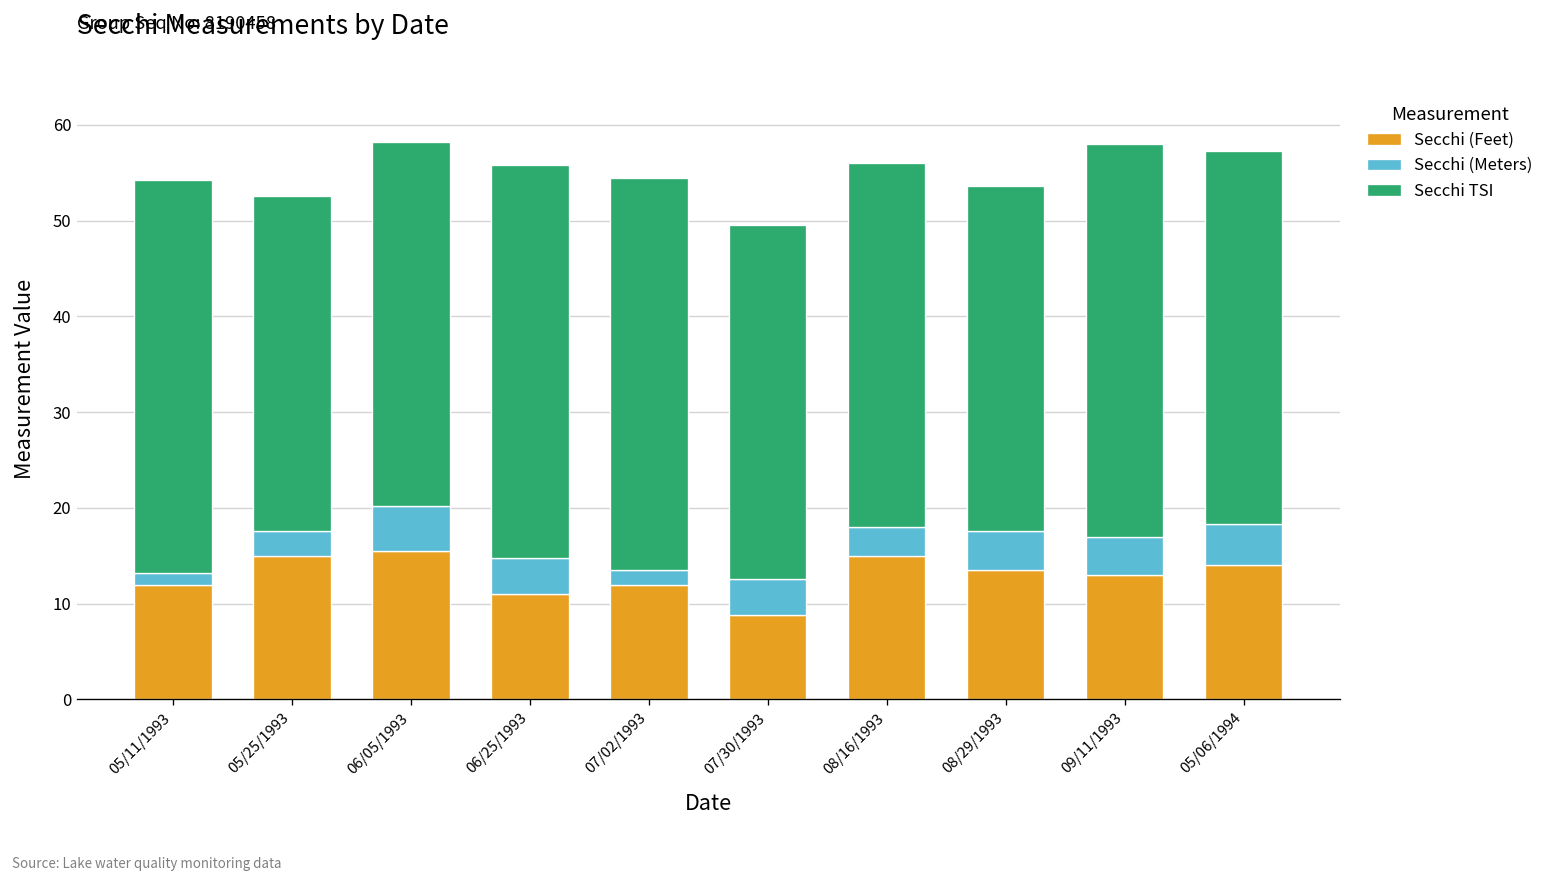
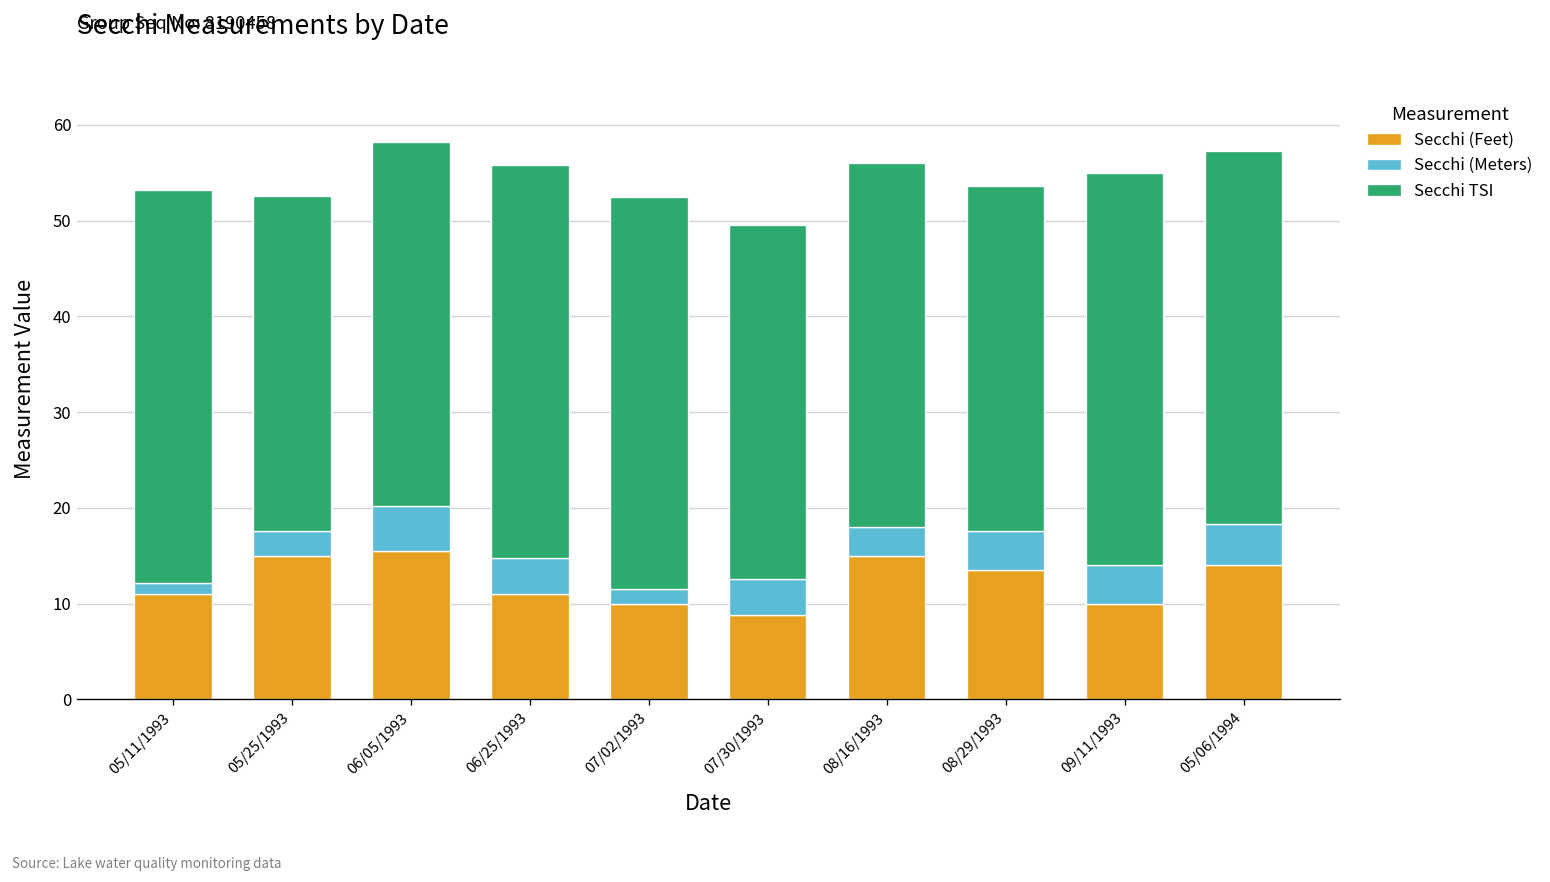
  {
    "Secchi (Feet)": {
-     "05/11/1993": 12,
+     "05/11/1993": 11,
      "05/25/1993": 15,
      "06/05/1993": 16,
      "06/25/1993": 11,
-     "07/02/1993": 12,
+     "07/02/1993": 10,
      "07/30/1993": 9,
      "08/16/1993": 15,
      "08/29/1993": 14,
-     "09/11/1993": 13,
+     "09/11/1993": 10,
      "05/06/1994": 14
    },
    "Secchi (Meters)": {
      "05/11/1993": 1,
      "05/25/1993": 3,
      "06/05/1993": 5,
      "06/25/1993": 4,
      "07/02/1993": 2,
      "07/30/1993": 4,
      "08/16/1993": 3,
      "08/29/1993": 4,
      "09/11/1993": 4,
      "05/06/1994": 4
    },
    "Secchi TSI": {
      "05/11/1993": 41,
      "05/25/1993": 35,
      "06/05/1993": 38,
      "06/25/1993": 41,
      "07/02/1993": 41,
      "07/30/1993": 37,
      "08/16/1993": 38,
      "08/29/1993": 36,
      "09/11/1993": 41,
      "05/06/1994": 39
    }
  }
